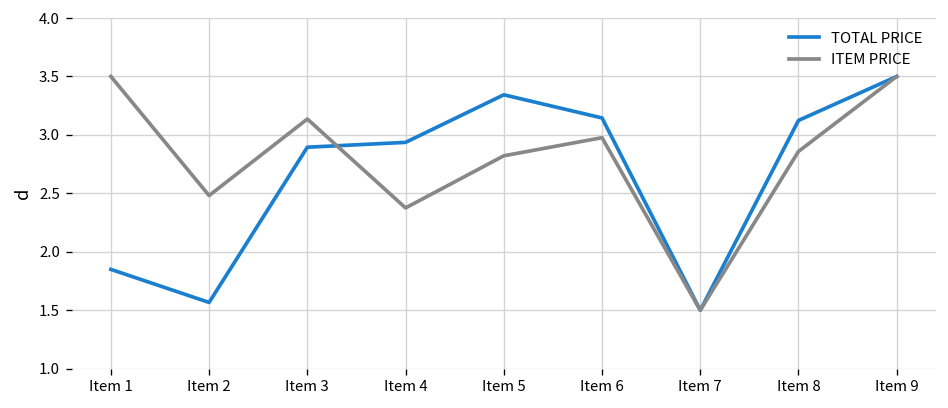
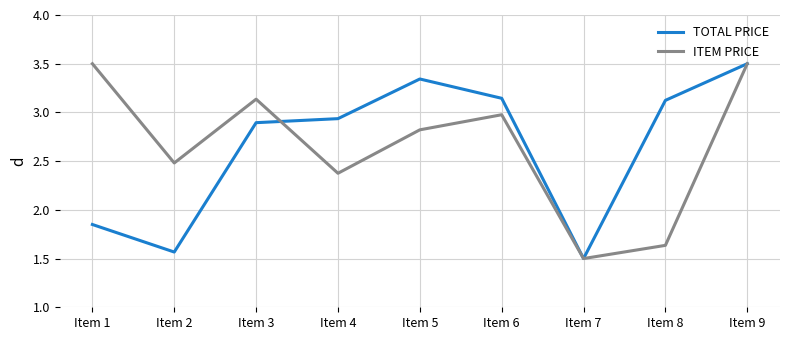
  {
    "TOTAL PRICE": {
      "Item 1": 1.8,
      "Item 2": 1.6,
      "Item 3": 2.9,
      "Item 4": 2.9,
      "Item 5": 3.3,
      "Item 6": 3.1,
      "Item 8": 3.1
    },
    "ITEM PRICE": {
      "Item 1": 3.5,
      "Item 2": 2.5,
      "Item 3": 3.1,
      "Item 4": 2.4,
      "Item 5": 2.8,
      "Item 6": 3.0,
-     "Item 8": 2.9
+     "Item 8": 1.6
    }
  }
